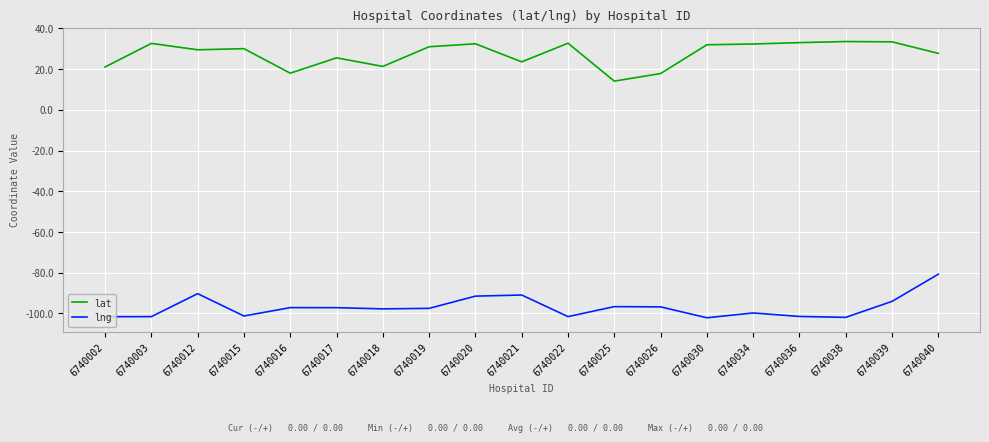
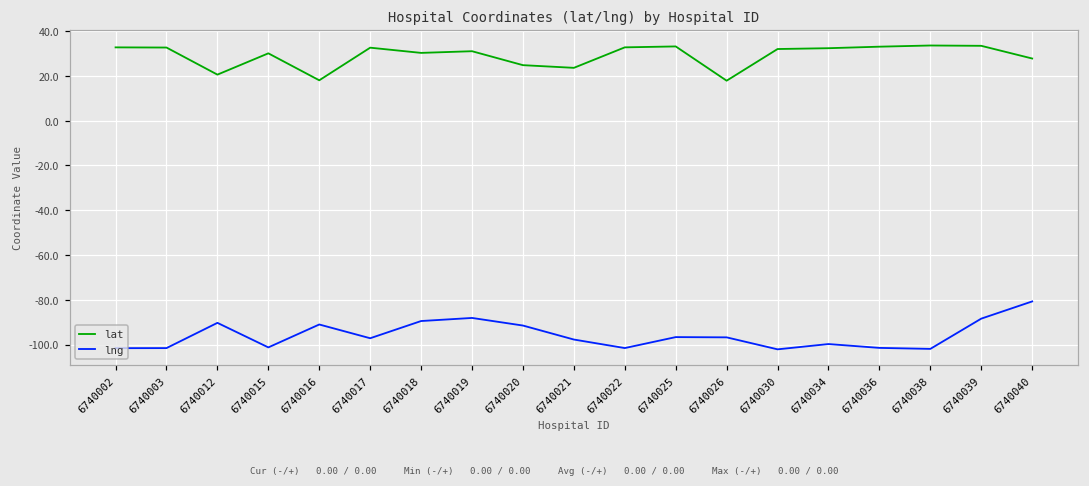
  {
    "lat": {
-     "6740002": 21,
+     "6740002": 33,
      "6740003": 33,
-     "6740012": 30,
+     "6740012": 21,
      "6740015": 30,
      "6740016": 18,
-     "6740017": 26,
-     "6740018": 21,
+     "6740017": 33,
+     "6740018": 30,
      "6740019": 31,
-     "6740020": 32,
+     "6740020": 25,
      "6740021": 24,
      "6740022": 33,
-     "6740025": 14,
+     "6740025": 33,
      "6740026": 18,
      "6740030": 32,
      "6740034": 32,
      "6740036": 33,
      "6740038": 34,
      "6740039": 33,
      "6740040": 28
    },
    "lng": {
      "6740003": -102,
      "6740012": -90,
      "6740015": -101,
-     "6740016": -97,
+     "6740016": -91,
      "6740017": -97,
-     "6740018": -98,
-     "6740019": -97,
+     "6740018": -89,
+     "6740019": -88,
      "6740020": -91,
-     "6740021": -91,
+     "6740021": -98,
      "6740022": -102,
      "6740025": -97,
      "6740026": -97,
      "6740030": -102,
      "6740034": -100,
      "6740036": -101,
      "6740038": -102,
-     "6740039": -94,
+     "6740039": -88,
      "6740040": -81
    }
  }
